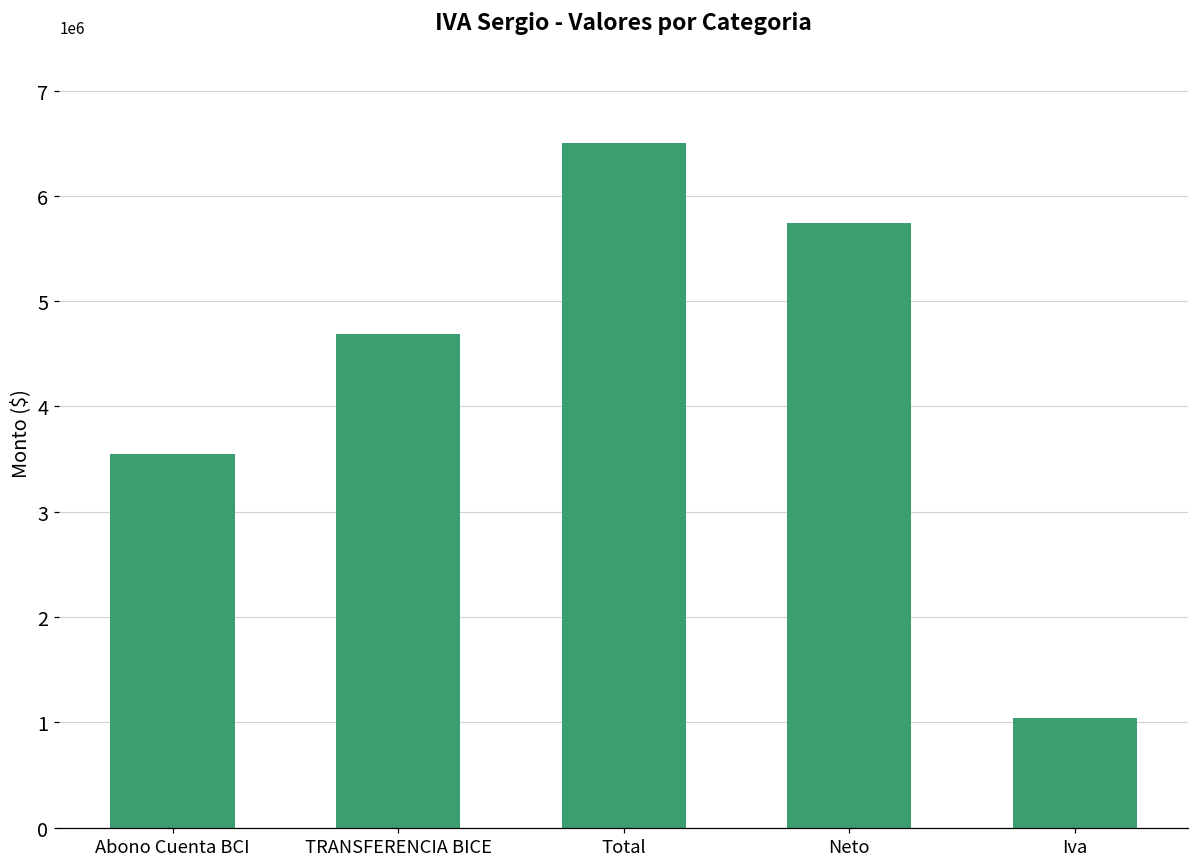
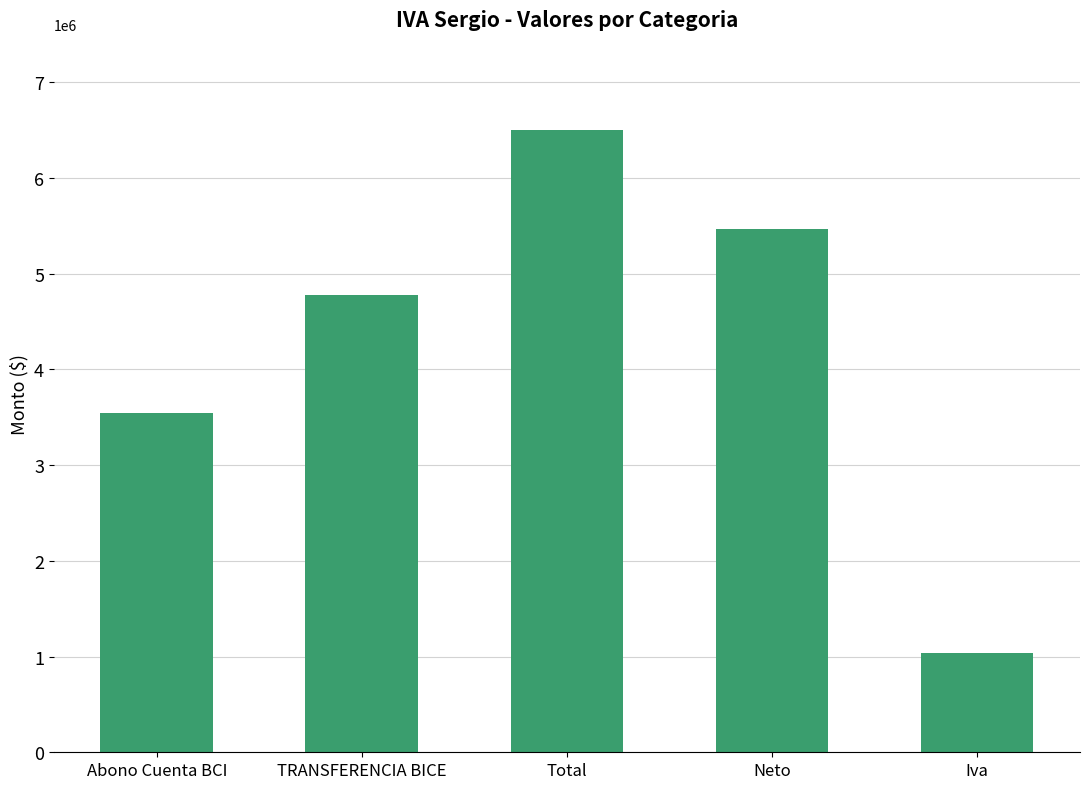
  {
    "Abono Cuenta BCI": 3500000,
-   "TRANSFERENCIA BICE": 4700000,
+   "TRANSFERENCIA BICE": 4800000,
    "Total": 6500000,
-   "Neto": 5700000,
+   "Neto": 5500000,
    "Iva": 1000000
  }
